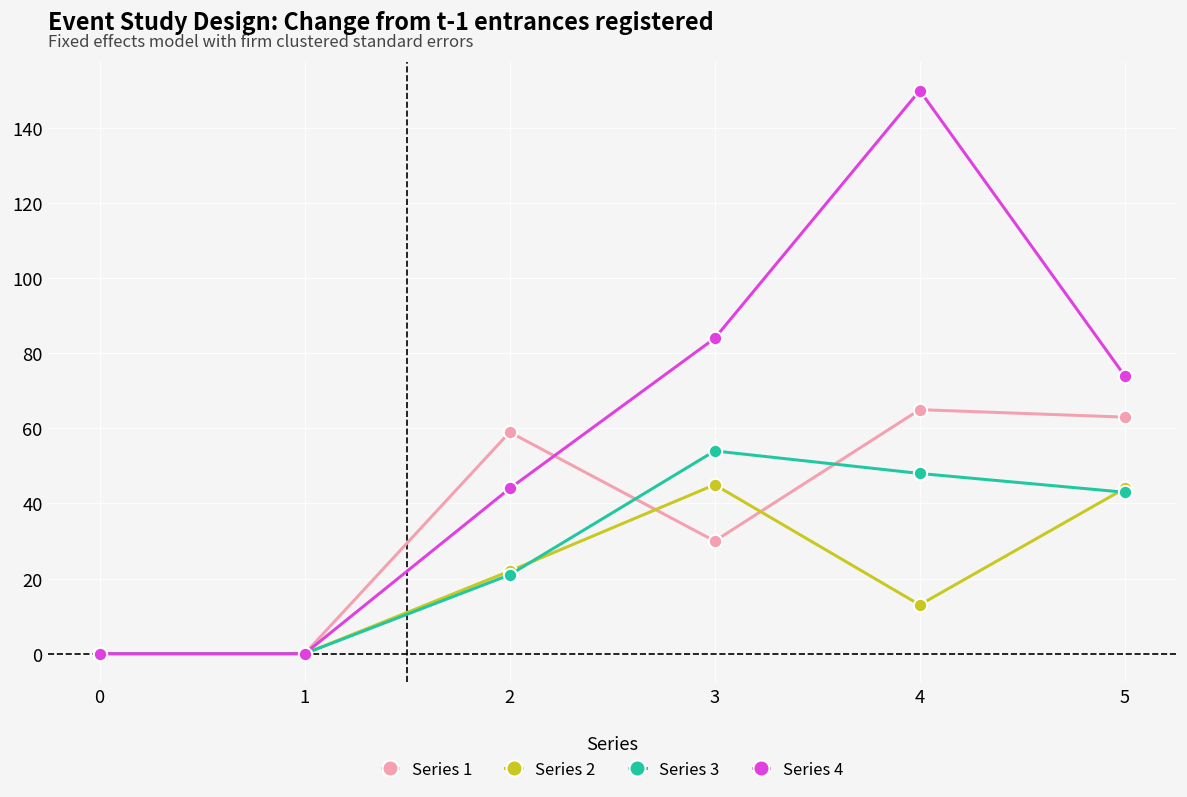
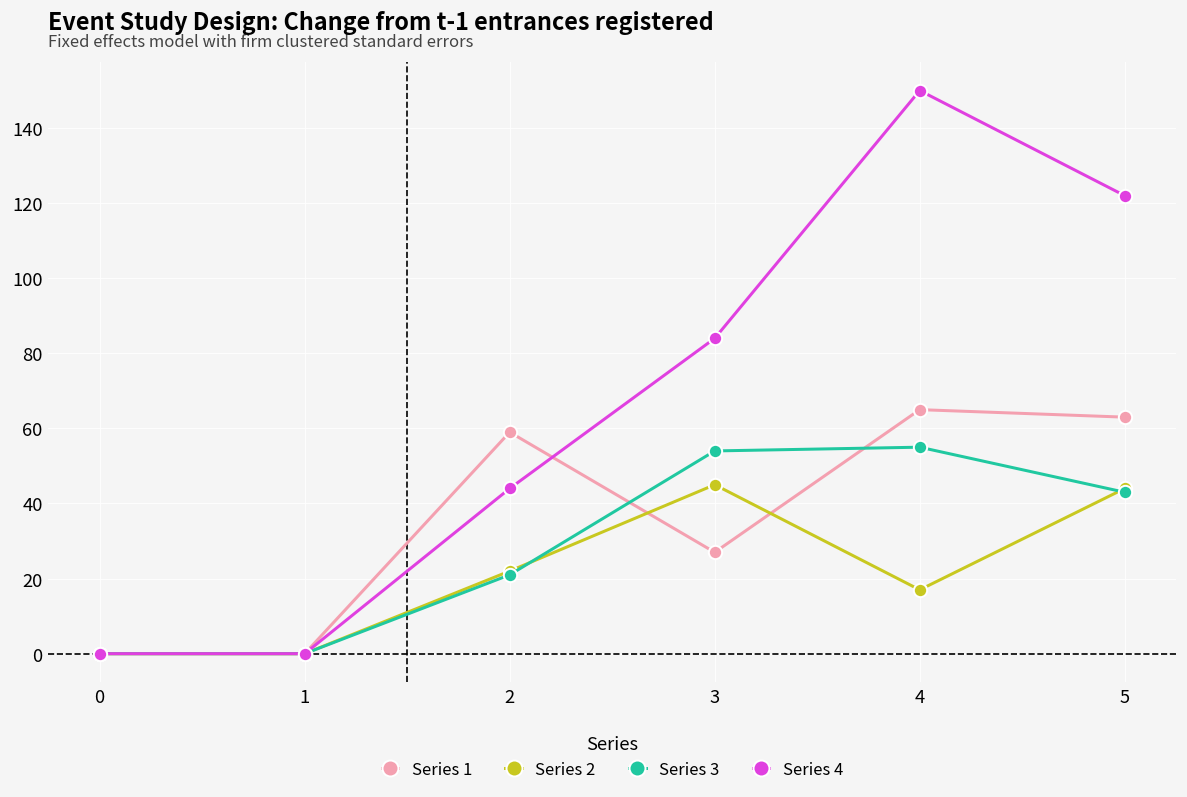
  {
    "Series 1": {
      "2": 59,
-     "3": 30,
+     "3": 27,
      "4": 65,
      "5": 63
    },
    "Series 2": {
      "2": 22,
      "3": 45,
-     "4": 13,
+     "4": 17,
      "5": 44
    },
    "Series 3": {
      "2": 21,
      "3": 54,
-     "4": 48,
+     "4": 55,
      "5": 43
    },
    "Series 4": {
      "2": 44,
      "3": 84,
      "4": 150,
-     "5": 74
+     "5": 122
    }
  }
